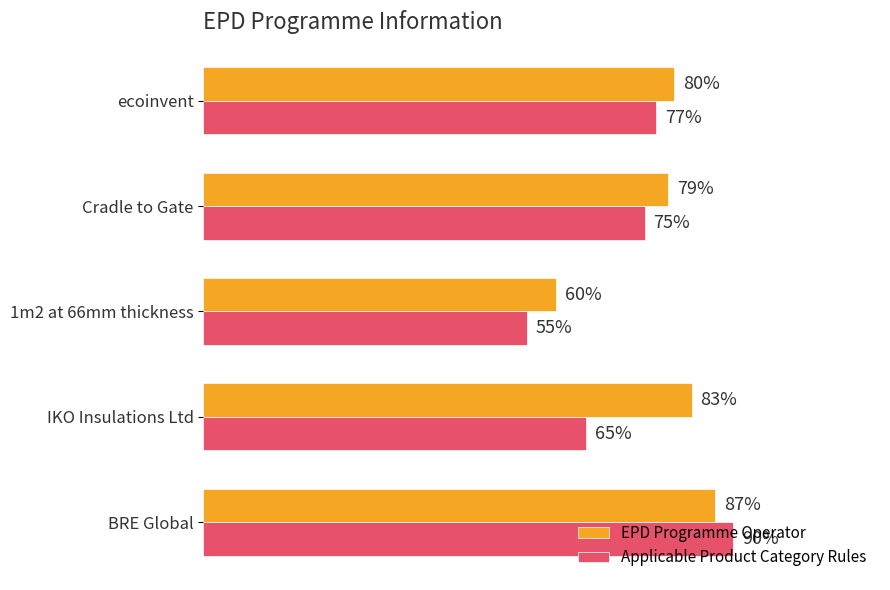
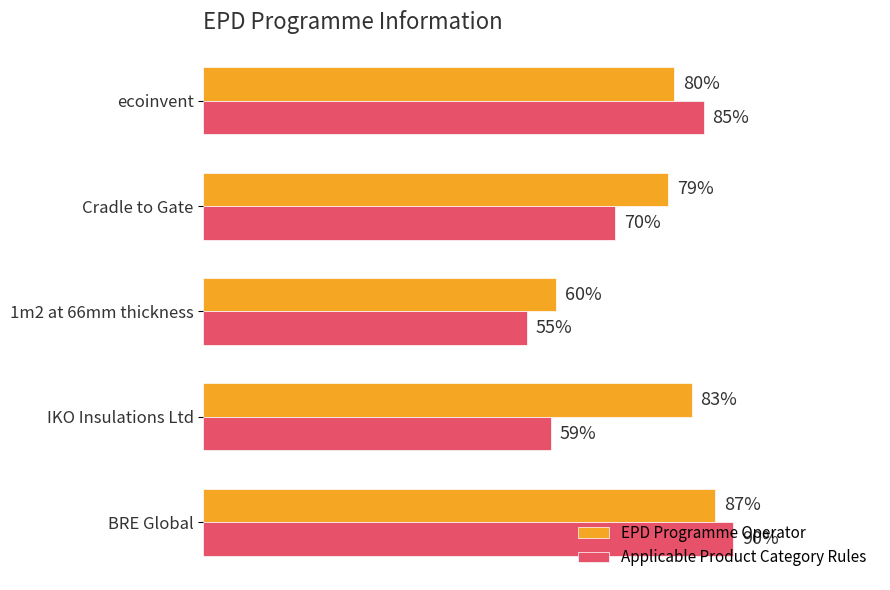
  {
    "EPD Programme Operator": {
      "ecoinvent": "80%",
      "Cradle to Gate": "79%",
      "1m2 at 66mm thickness": "60%",
      "IKO Insulations Ltd": "83%",
      "BRE Global": "87%"
    },
    "Applicable Product Category Rules": {
-     "ecoinvent": "77%",
-     "Cradle to Gate": "75%",
+     "ecoinvent": "85%",
+     "Cradle to Gate": "70%",
      "1m2 at 66mm thickness": "55%",
-     "IKO Insulations Ltd": "65%",
+     "IKO Insulations Ltd": "59%",
      "BRE Global": "90%"
    }
  }
